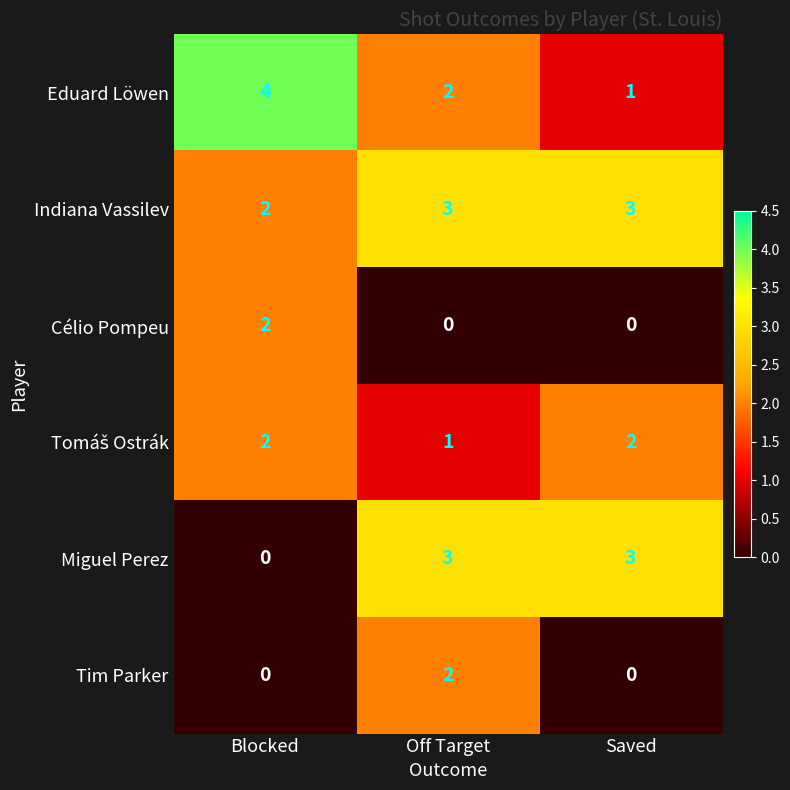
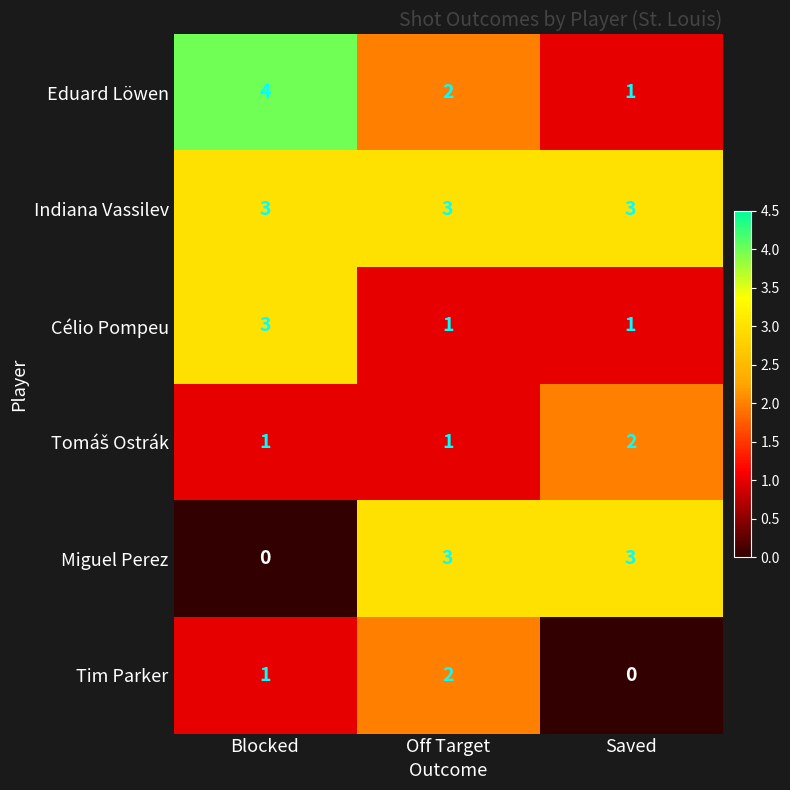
  {
    "Eduard Löwen": {
      "Blocked": 4,
      "Off Target": 2,
      "Saved": 1
    },
    "Indiana Vassilev": {
-     "Blocked": 2,
+     "Blocked": 3,
      "Off Target": 3,
      "Saved": 3
    },
    "Célio Pompeu": {
-     "Blocked": 2,
-     "Off Target": 0,
-     "Saved": 0
+     "Blocked": 3,
+     "Off Target": 1,
+     "Saved": 1
    },
    "Tomáš Ostrák": {
-     "Blocked": 2,
+     "Blocked": 1,
      "Off Target": 1,
      "Saved": 2
    },
    "Miguel Perez": {
      "Blocked": 0,
      "Off Target": 3,
      "Saved": 3
    },
    "Tim Parker": {
-     "Blocked": 0,
+     "Blocked": 1,
      "Off Target": 2,
      "Saved": 0
    }
  }
